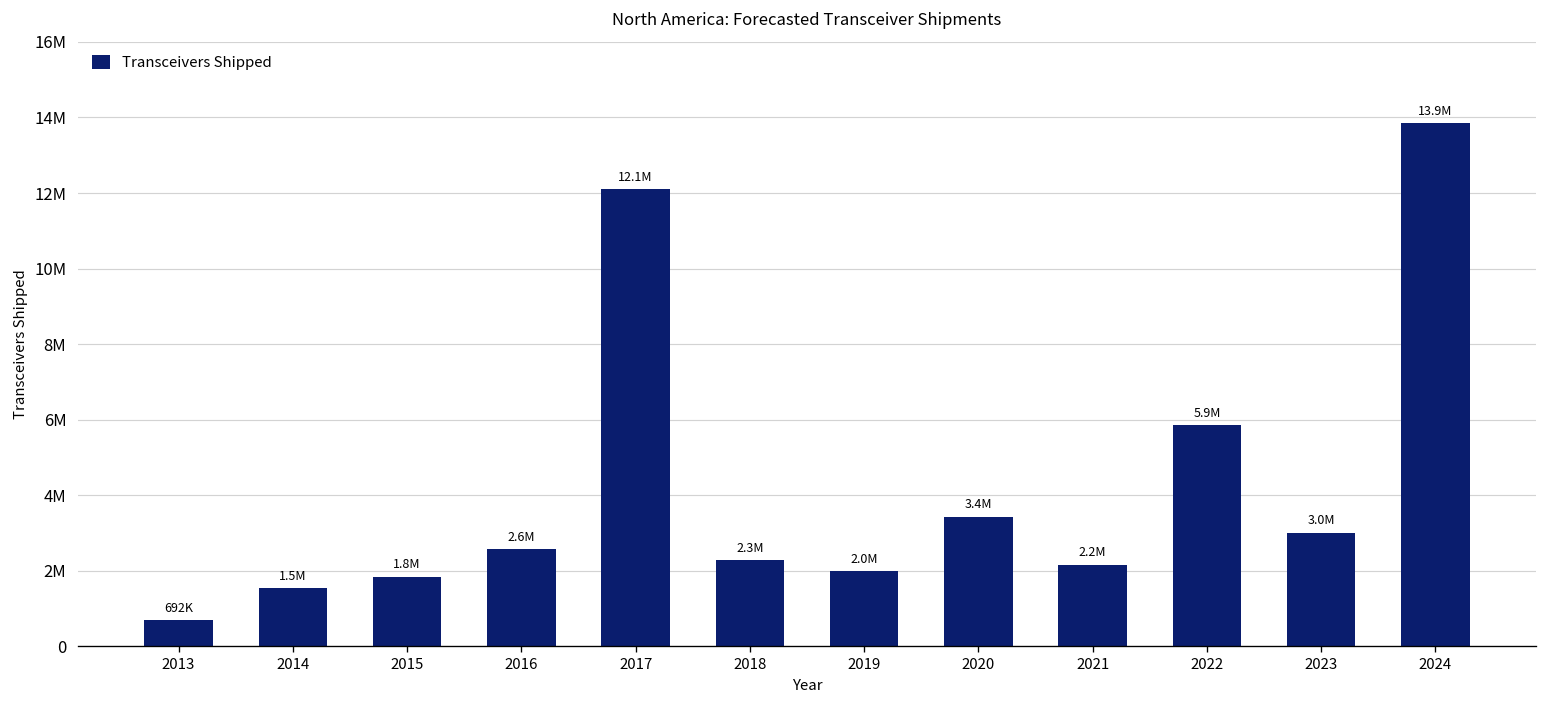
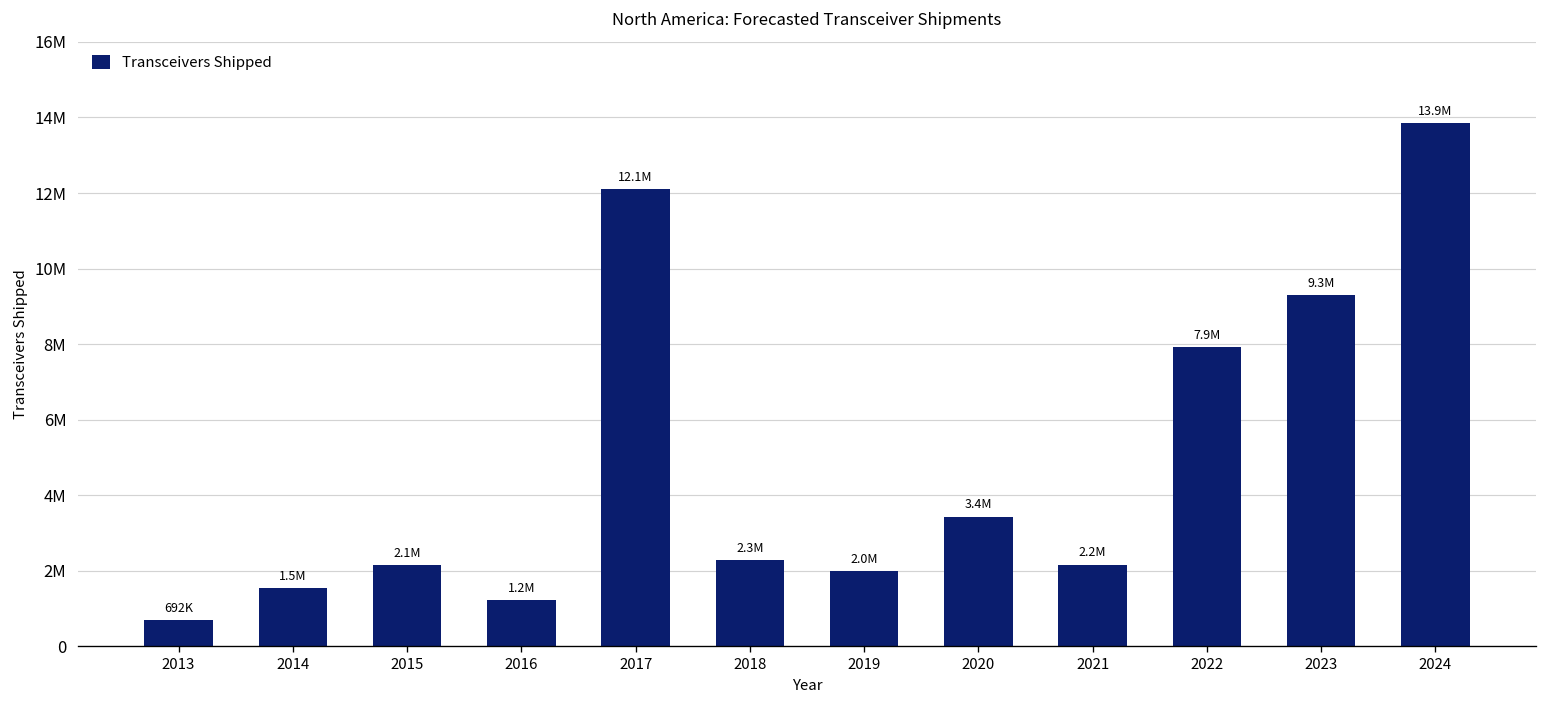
  {
    "2013": "692K",
    "2014": "1.5M",
-   "2015": "1.8M",
-   "2016": "2.6M",
+   "2015": "2.1M",
+   "2016": "1.2M",
    "2017": "12.1M",
    "2018": "2.3M",
    "2019": "2.0M",
    "2020": "3.4M",
    "2021": "2.2M",
-   "2022": "5.9M",
-   "2023": "3.0M",
+   "2022": "7.9M",
+   "2023": "9.3M",
    "2024": "13.9M"
  }
